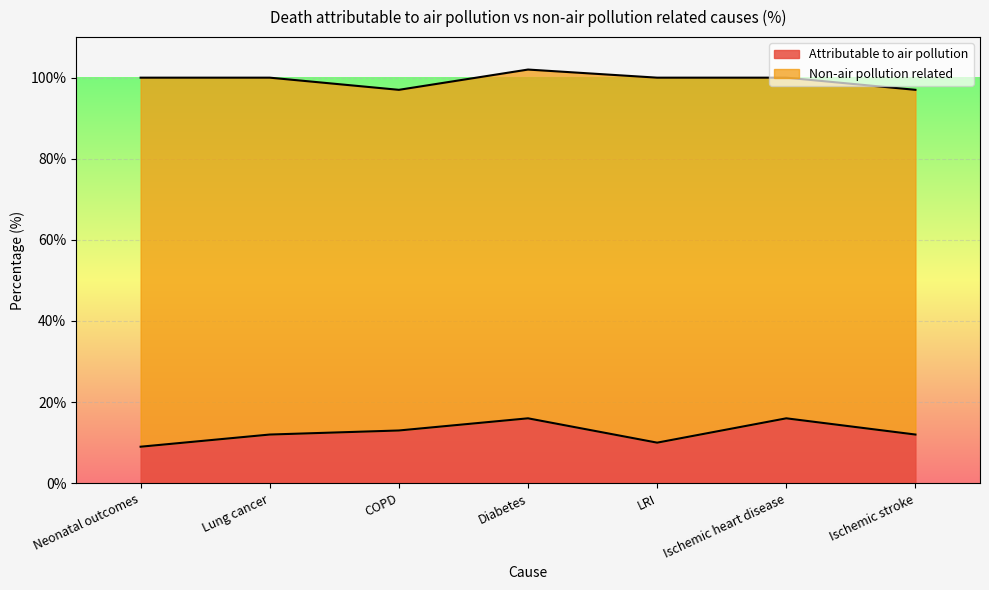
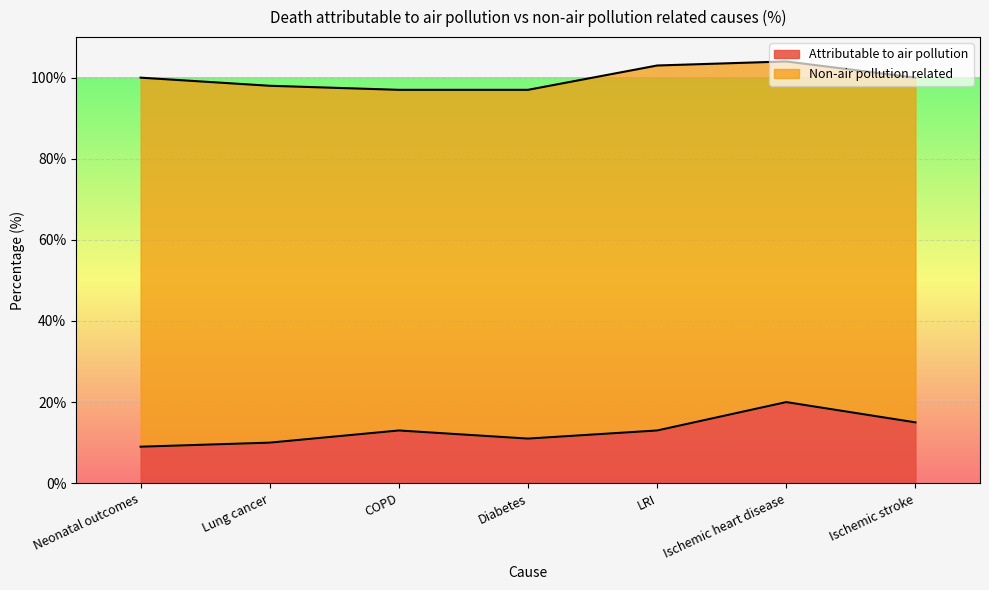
  {
    "Attributable to air pollution": {
      "Neonatal outcomes": "9%",
-     "Lung cancer": "12%",
+     "Lung cancer": "10%",
      "COPD": "13%",
-     "Diabetes": "16%",
-     "LRI": "10%",
-     "Ischemic heart disease": "16%",
-     "Ischemic stroke": "12%"
+     "Diabetes": "11%",
+     "LRI": "13%",
+     "Ischemic heart disease": "20%",
+     "Ischemic stroke": "15%"
    },
    "Non-air pollution related": {
      "Neonatal outcomes": "91%",
      "Lung cancer": "88%",
      "COPD": "84%",
      "Diabetes": "86%",
      "LRI": "90%"
    }
  }
